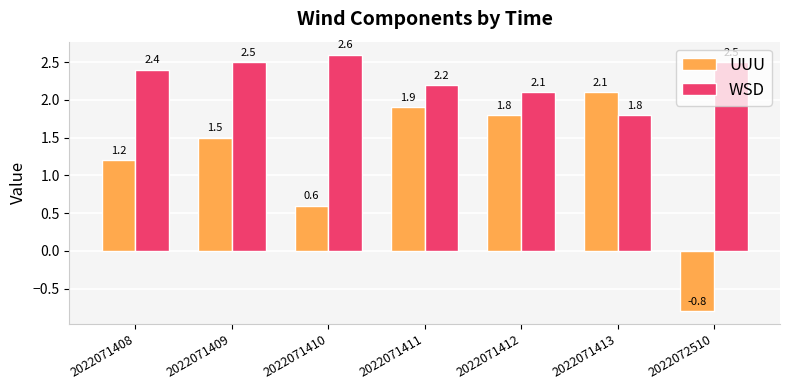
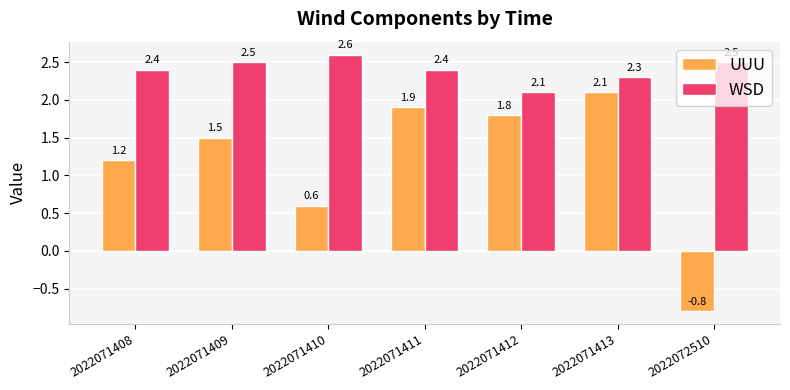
  {
    "UUU": {
      "2022071408": 1.2,
      "2022071409": 1.5,
      "2022071410": 0.6,
      "2022071411": 1.9,
      "2022071412": 1.8,
      "2022071413": 2.1,
      "2022072510": -0.8
    },
    "WSD": {
      "2022071408": 2.4,
      "2022071409": 2.5,
      "2022071410": 2.6,
-     "2022071411": 2.2,
+     "2022071411": 2.4,
      "2022071412": 2.1,
-     "2022071413": 1.8
+     "2022071413": 2.3
    }
  }
